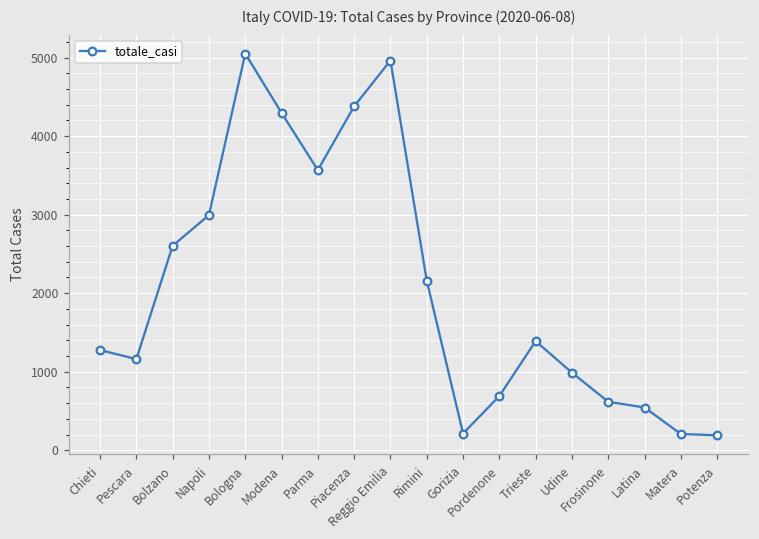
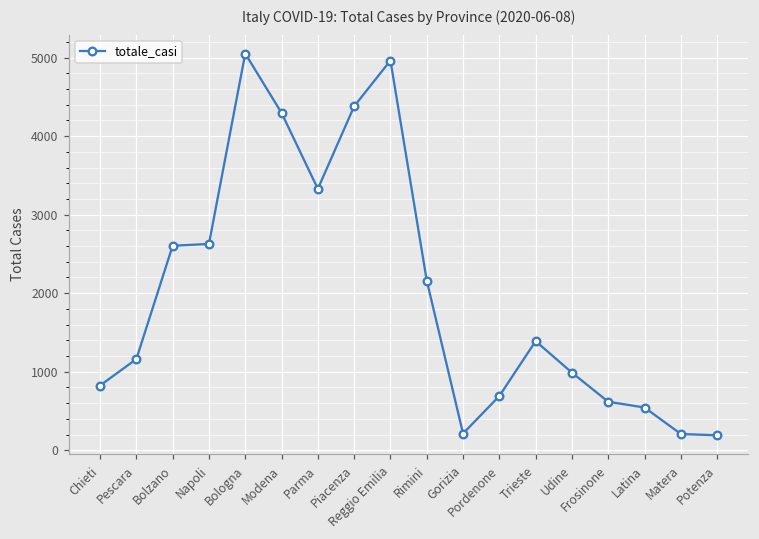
  {
-   "Chieti": 1300,
+   "Chieti": 800,
    "Pescara": 1200,
    "Bolzano": 2600,
-   "Napoli": 3000,
+   "Napoli": 2600,
    "Bologna": 5100,
    "Modena": 4300,
-   "Parma": 3600,
+   "Parma": 3300,
    "Piacenza": 4400,
    "Reggio Emilia": 5000,
    "Rimini": 2200,
    "Gorizia": 200,
    "Pordenone": 700,
    "Trieste": 1400,
    "Udine": 1000,
    "Frosinone": 600,
    "Latina": 500,
    "Matera": 200,
    "Potenza": 200
  }
